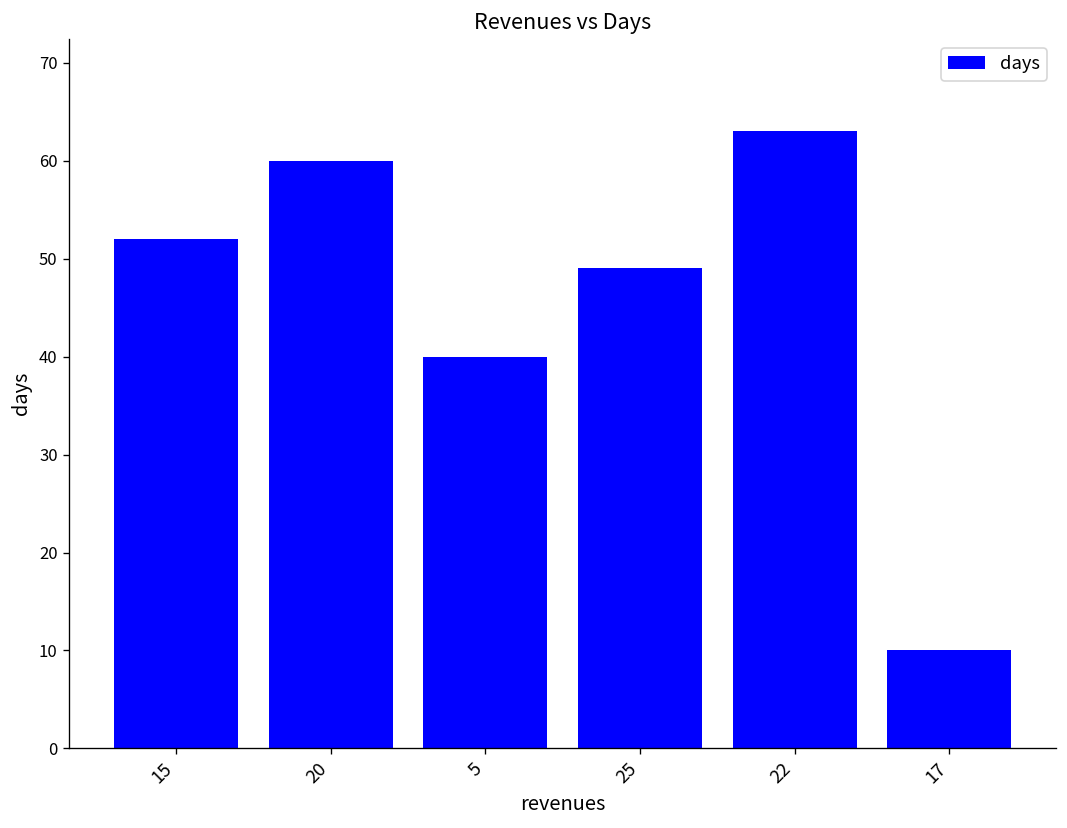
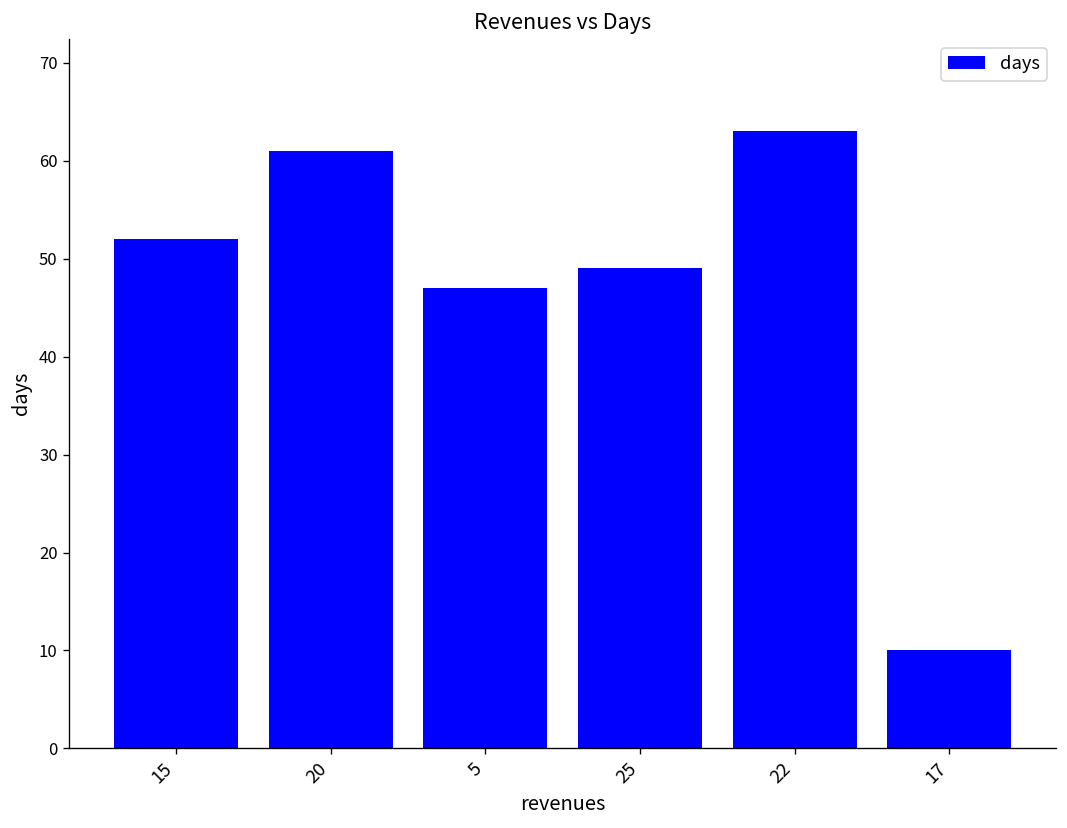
  {
    "15": 52,
-   "20": 60,
-   "5": 40,
+   "20": 61,
+   "5": 47,
    "25": 49,
    "22": 63,
    "17": 10
  }
